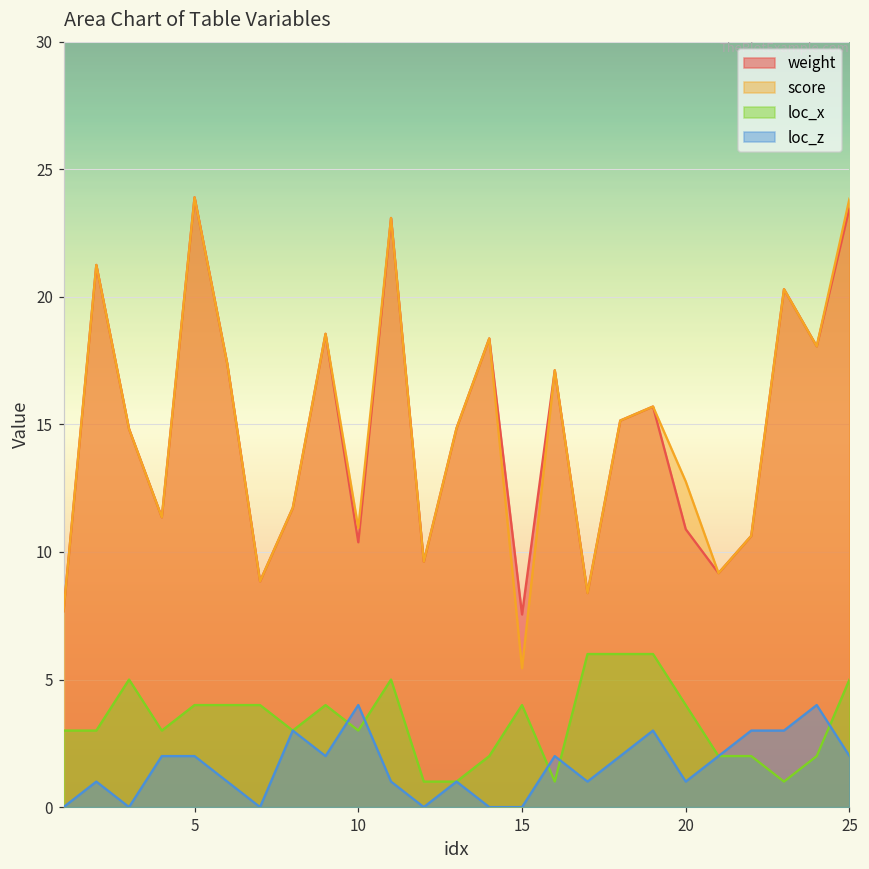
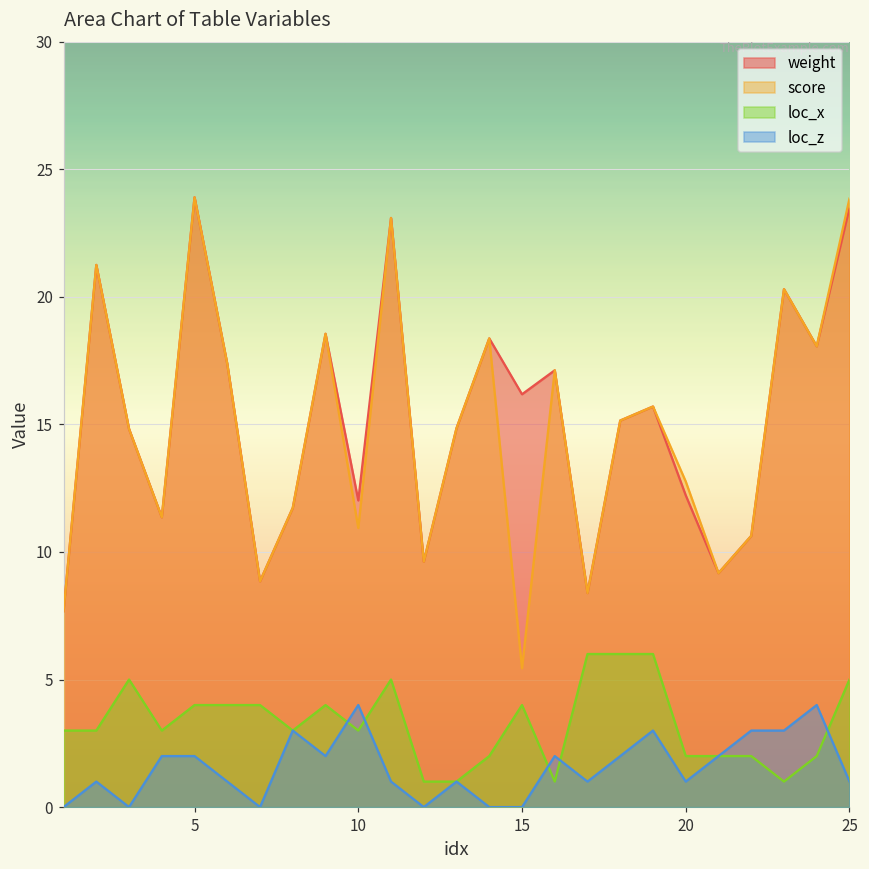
  {
    "weight": {
-     "10": 10.4,
-     "15": 7.6,
-     "20": 10.9,
+     "10": 12.0,
+     "15": 16.2,
+     "20": 12.2,
      "25": 23.5
    },
    "score": {
      "10": 10.9,
      "15": 5.4,
      "20": 12.8,
      "25": 23.9
    },
    "loc_x": {
      "5": 4,
      "10": 3,
      "15": 4,
-     "20": 4,
+     "20": 2,
      "25": 5
    },
    "loc_z": {
      "5": 2,
      "10": 4,
      "15": 0,
      "20": 1,
-     "25": 2
+     "25": 1
    }
  }
